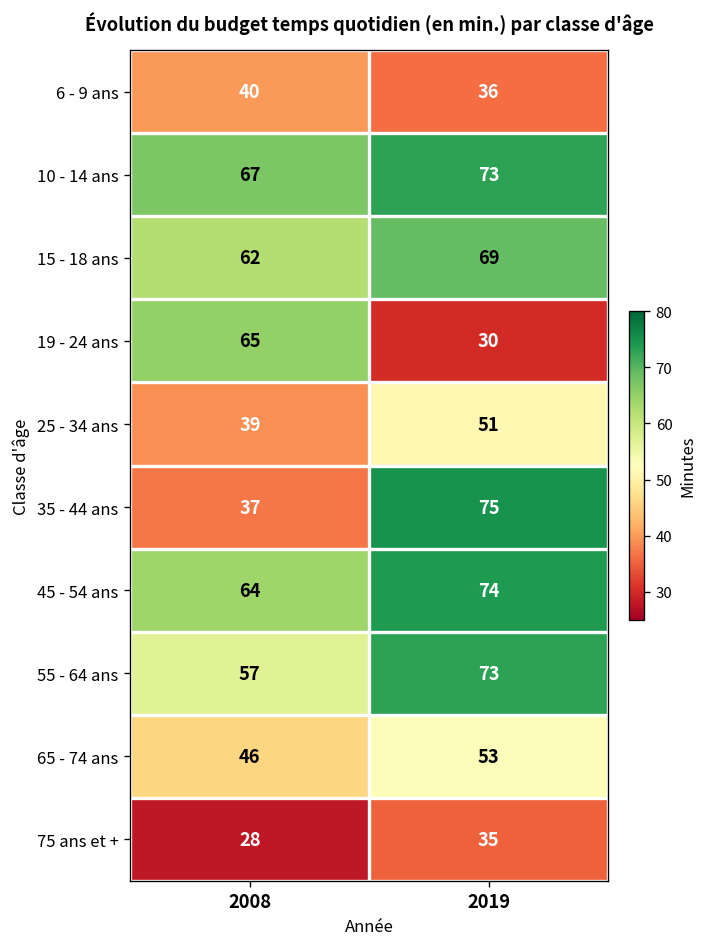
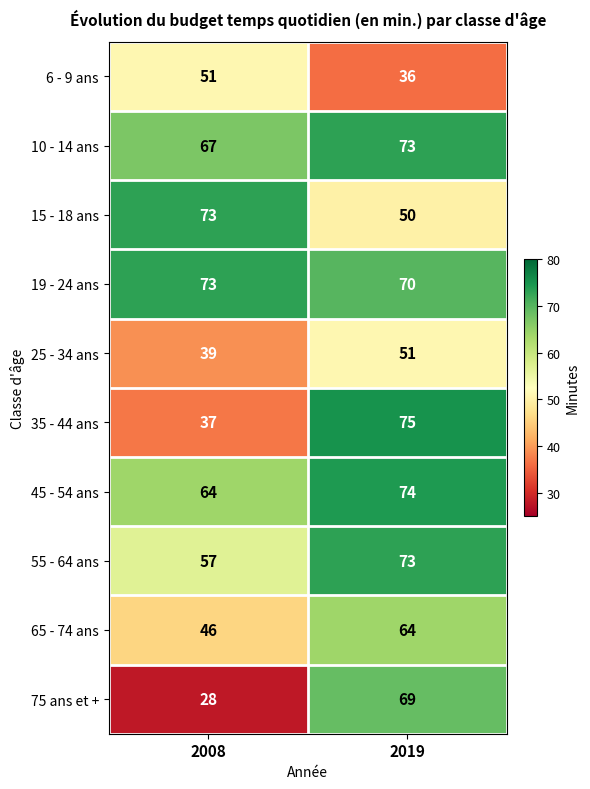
  {
    "6 - 9 ans": {
-     "2008": 40,
+     "2008": 51,
      "2019": 36
    },
    "10 - 14 ans": {
      "2008": 67,
      "2019": 73
    },
    "15 - 18 ans": {
-     "2008": 62,
-     "2019": 69
+     "2008": 73,
+     "2019": 50
    },
    "19 - 24 ans": {
-     "2008": 65,
-     "2019": 30
+     "2008": 73,
+     "2019": 70
    },
    "25 - 34 ans": {
      "2008": 39,
      "2019": 51
    },
    "35 - 44 ans": {
      "2008": 37,
      "2019": 75
    },
    "45 - 54 ans": {
      "2008": 64,
      "2019": 74
    },
    "55 - 64 ans": {
      "2008": 57,
      "2019": 73
    },
    "65 - 74 ans": {
      "2008": 46,
-     "2019": 53
+     "2019": 64
    },
    "75 ans et +": {
      "2008": 28,
-     "2019": 35
+     "2019": 69
    }
  }
